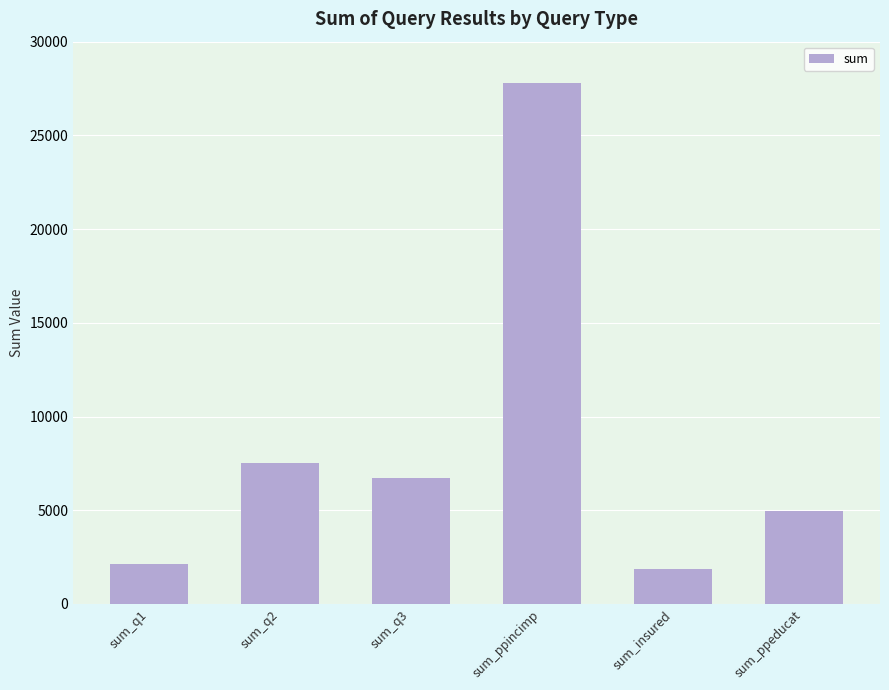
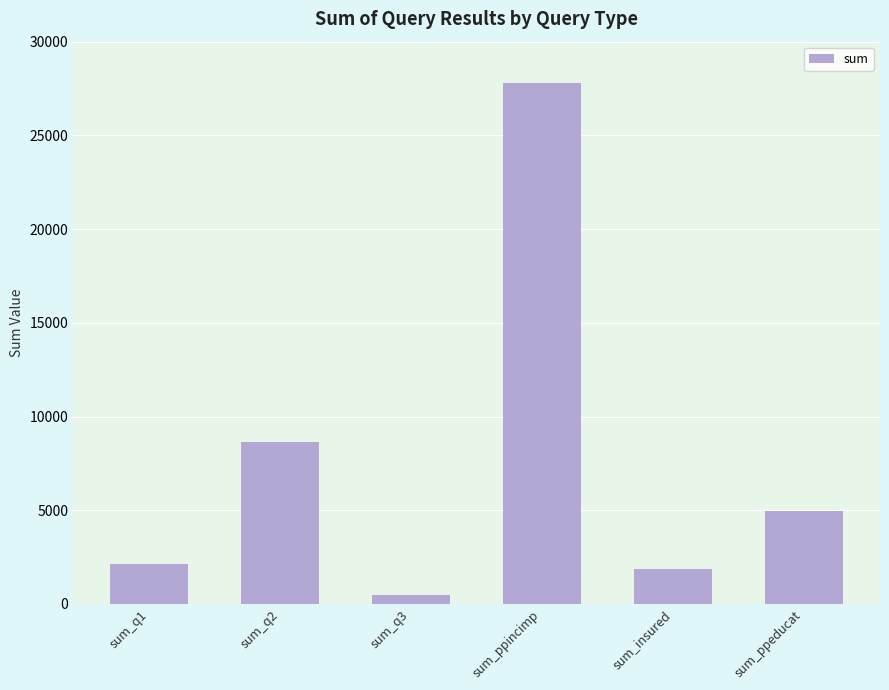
  {
    "sum_q1": 2100,
-   "sum_q2": 7500,
-   "sum_q3": 6700,
+   "sum_q2": 8700,
+   "sum_q3": 500,
    "sum_ppincimp": 27800,
    "sum_insured": 1900,
    "sum_ppeducat": 5000
  }
